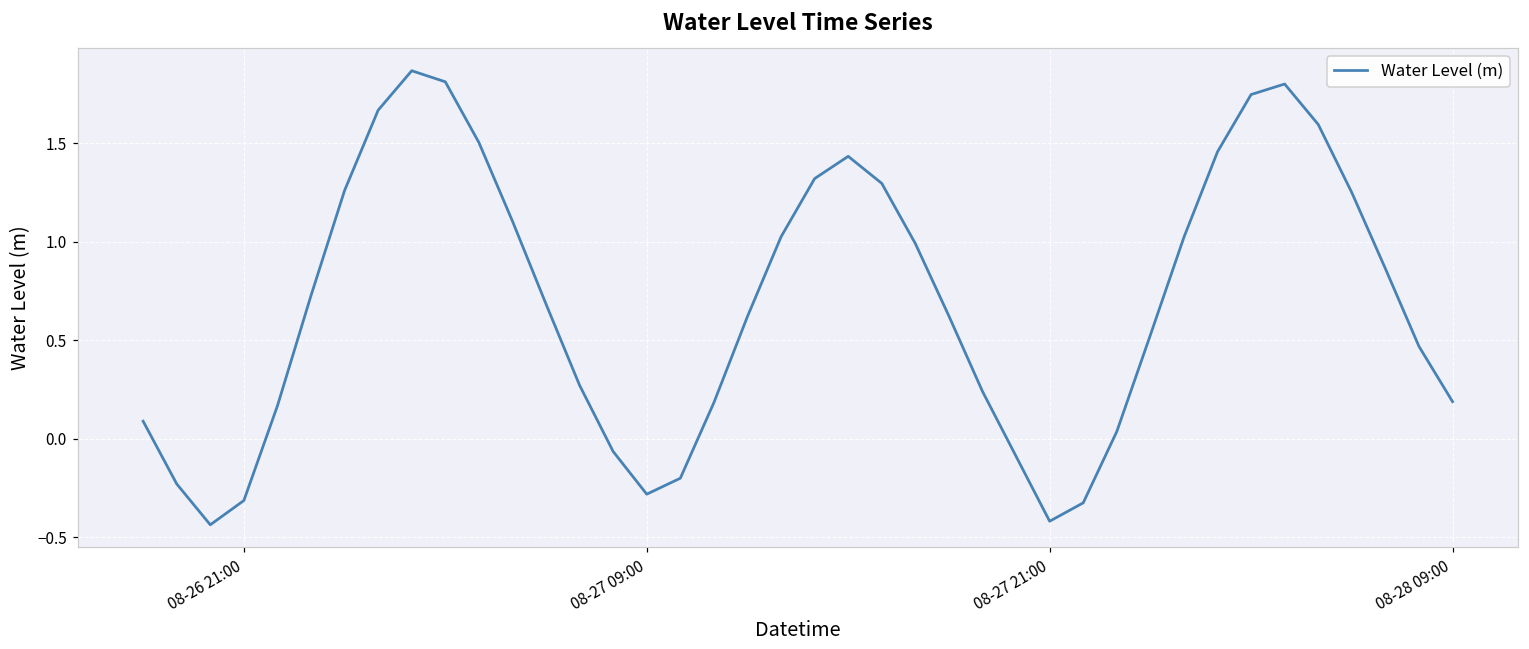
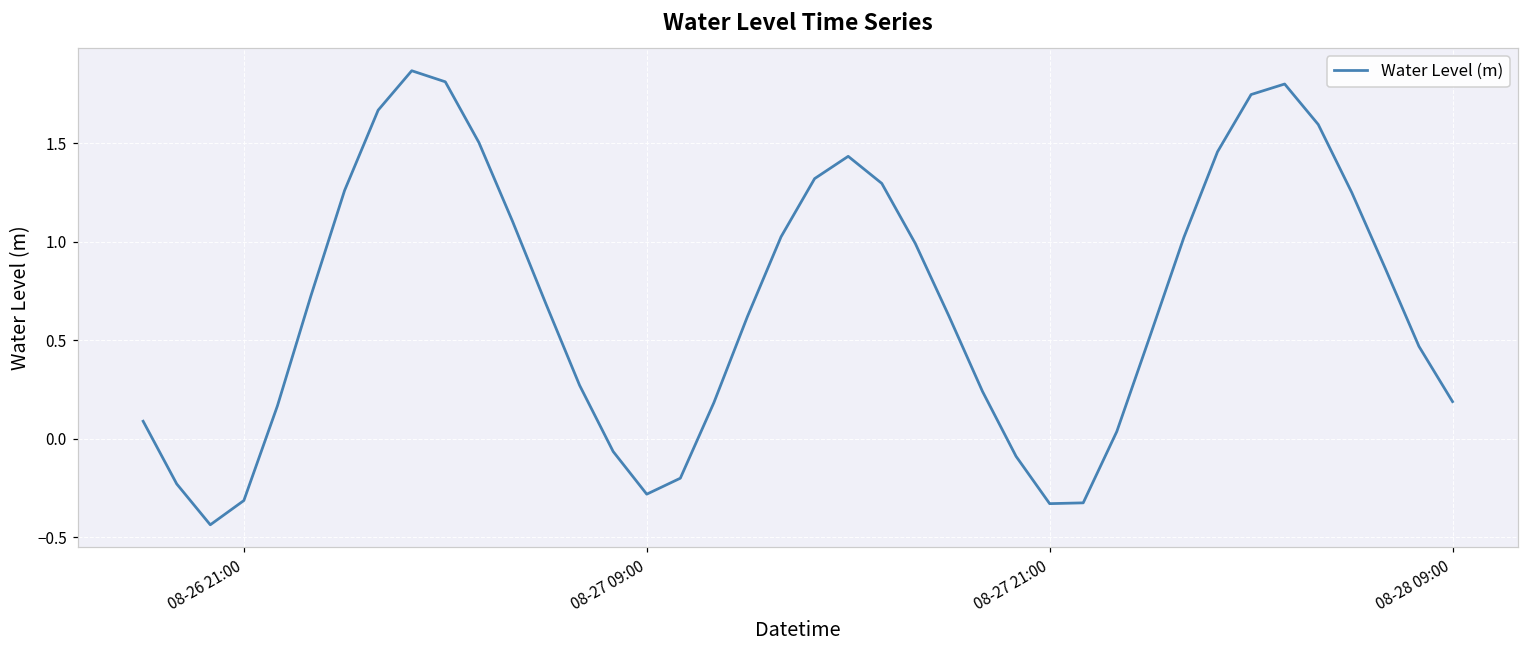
  {
    "08-26 21:00": -0.31,
    "08-27 09:00": -0.28,
-   "08-27 21:00": -0.42,
+   "08-27 21:00": -0.33,
    "08-28 09:00": 0.19
  }
